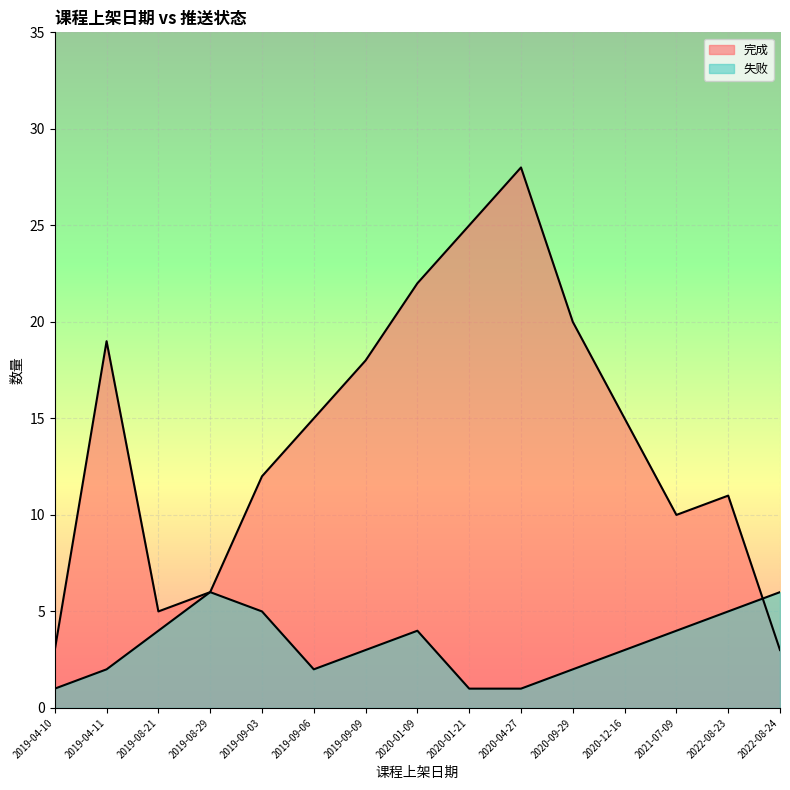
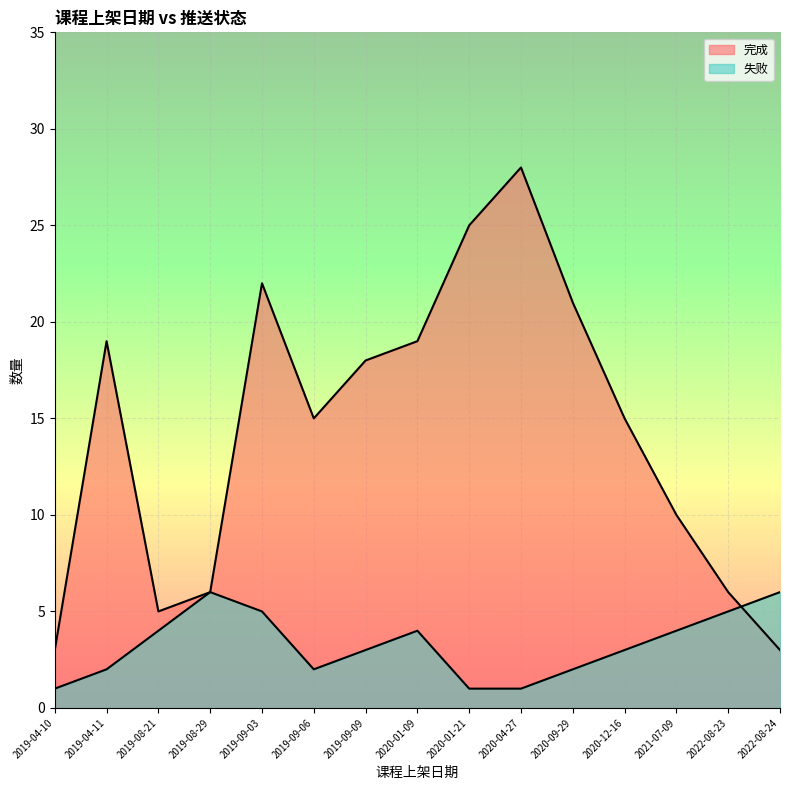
  {
    "完成": {
      "2019-04-10": 3,
      "2019-04-11": 19,
      "2019-08-21": 5,
-     "2019-09-03": 12,
+     "2019-09-03": 22,
      "2019-09-06": 15,
      "2019-09-09": 18,
-     "2020-01-09": 22,
+     "2020-01-09": 19,
      "2020-01-21": 25,
      "2020-04-27": 28,
-     "2020-09-29": 20,
+     "2020-09-29": 21,
      "2020-12-16": 15,
      "2021-07-09": 10,
-     "2022-08-23": 11,
+     "2022-08-23": 6,
      "2022-08-24": 3
    },
    "失败": {
      "2019-04-10": 1,
      "2019-04-11": 2,
      "2019-08-21": 4,
      "2019-09-03": 5,
      "2019-09-06": 2,
      "2019-09-09": 3,
      "2020-01-09": 4,
      "2020-01-21": 1,
      "2020-04-27": 1,
      "2020-09-29": 2,
      "2020-12-16": 3,
      "2021-07-09": 4,
      "2022-08-23": 5,
      "2022-08-24": 6
    }
  }
